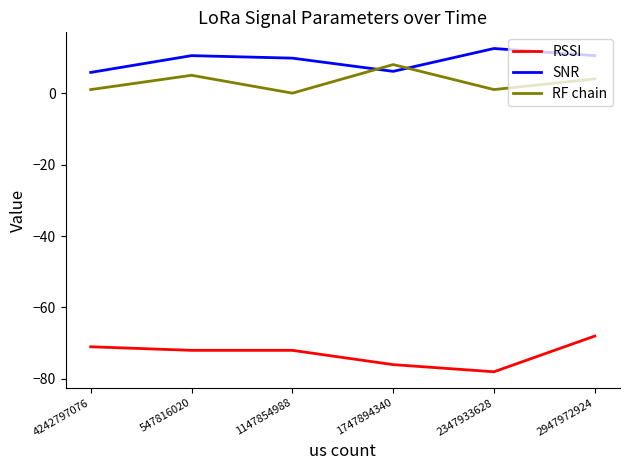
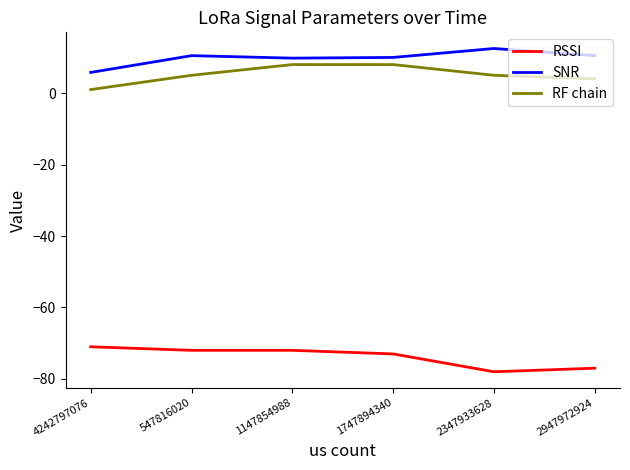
  {
    "RSSI": {
      "4242797076": -71,
      "547816020": -72,
      "1147854988": -72,
-     "1747894340": -76,
+     "1747894340": -73,
      "2347933628": -78,
-     "2947972924": -68
+     "2947972924": -77
    },
    "SNR": {
      "4242797076": 6,
      "547816020": 11,
      "1147854988": 10,
-     "1747894340": 6,
+     "1747894340": 10,
      "2347933628": 13
    },
    "RF chain": {
      "4242797076": 1,
      "547816020": 5,
-     "1147854988": 0,
+     "1147854988": 8,
      "1747894340": 8,
-     "2347933628": 1
+     "2347933628": 5
    }
  }
